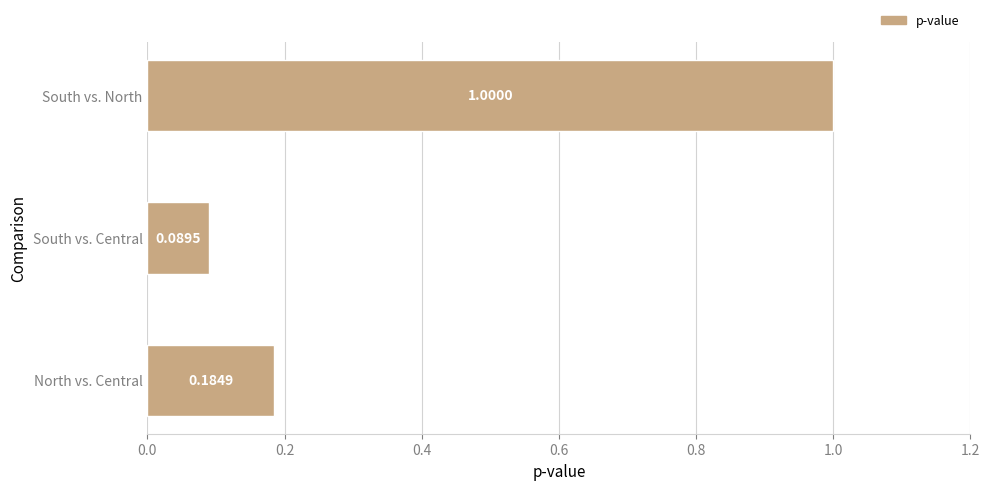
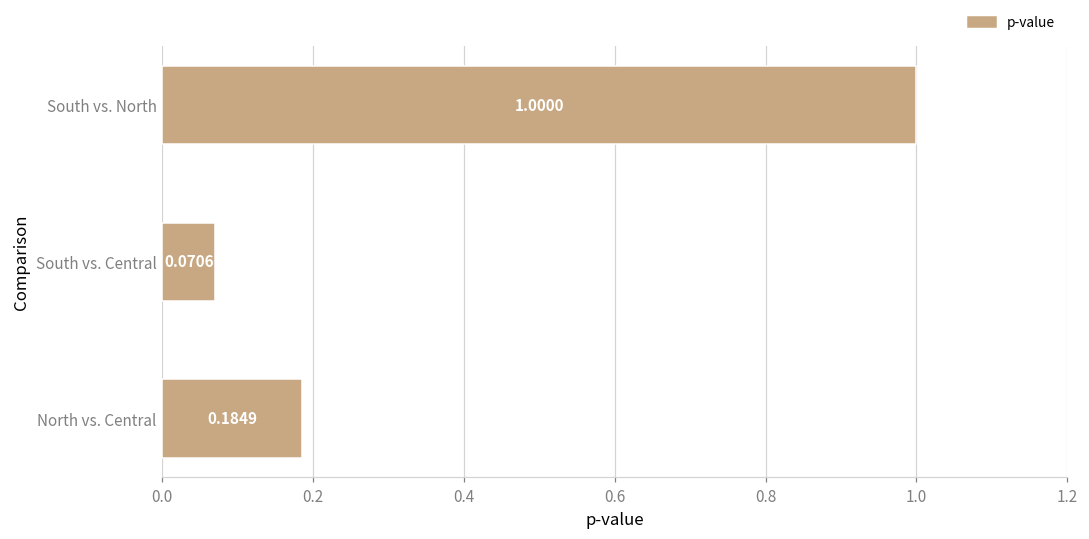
  {
    "South vs. North": 1.0000,
-   "South vs. Central": 0.0895,
+   "South vs. Central": 0.0706,
    "North vs. Central": 0.1849
  }
